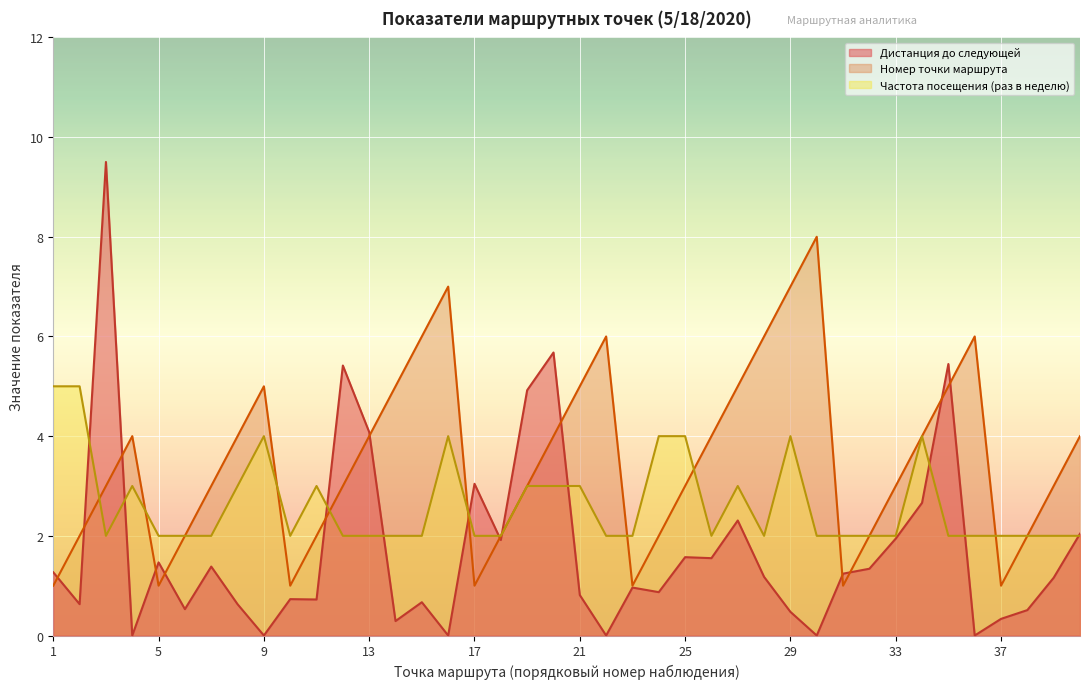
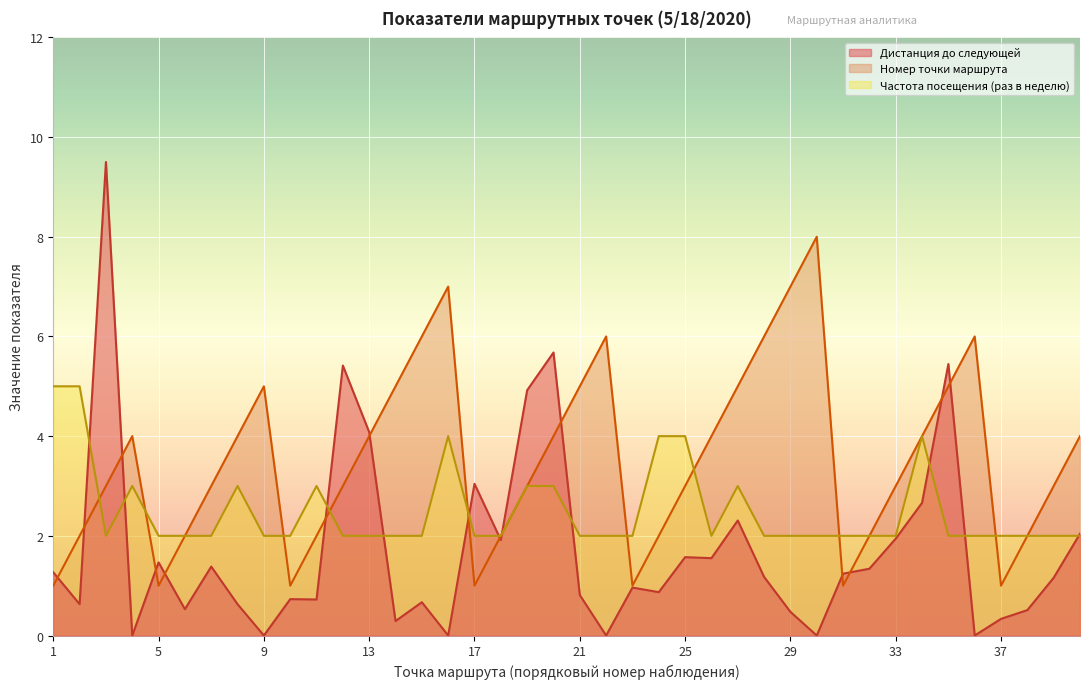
  {
    "Частота посещения (раз в неделю)": {
      "1": 5,
      "5": 2,
-     "9": 4,
+     "9": 2,
      "13": 2,
      "17": 2,
-     "21": 3,
+     "21": 2,
      "25": 4,
-     "29": 4,
+     "29": 2,
      "33": 2,
      "37": 2
    }
  }
